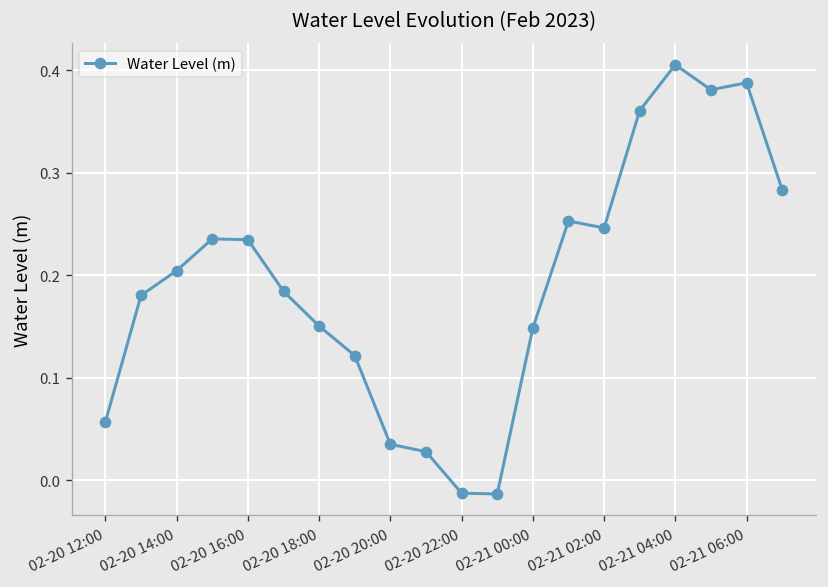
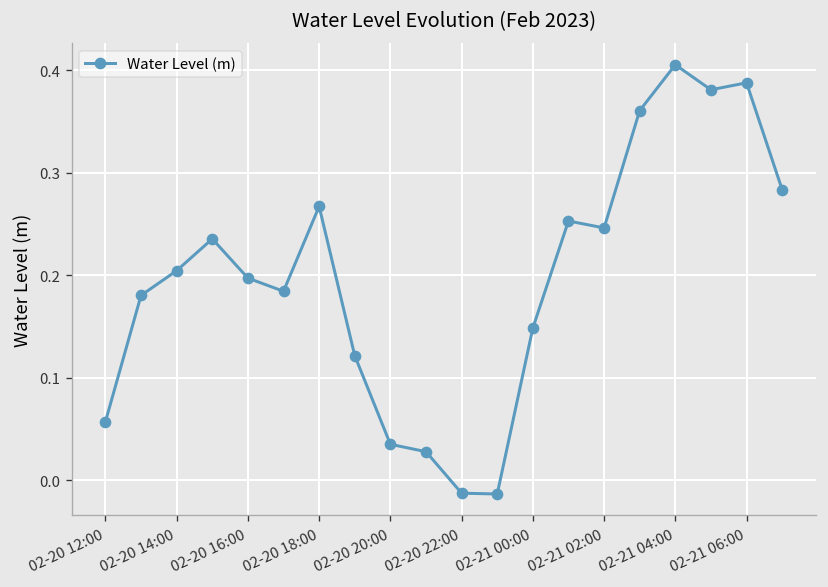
  {
    "02-20 12:00": 0.06,
    "02-20 14:00": 0.20,
-   "02-20 16:00": 0.23,
-   "02-20 18:00": 0.15,
+   "02-20 16:00": 0.20,
+   "02-20 18:00": 0.27,
    "02-20 20:00": 0.04,
    "02-20 22:00": -0.01,
    "02-21 00:00": 0.15,
    "02-21 02:00": 0.25,
    "02-21 04:00": 0.41,
    "02-21 06:00": 0.39
  }
